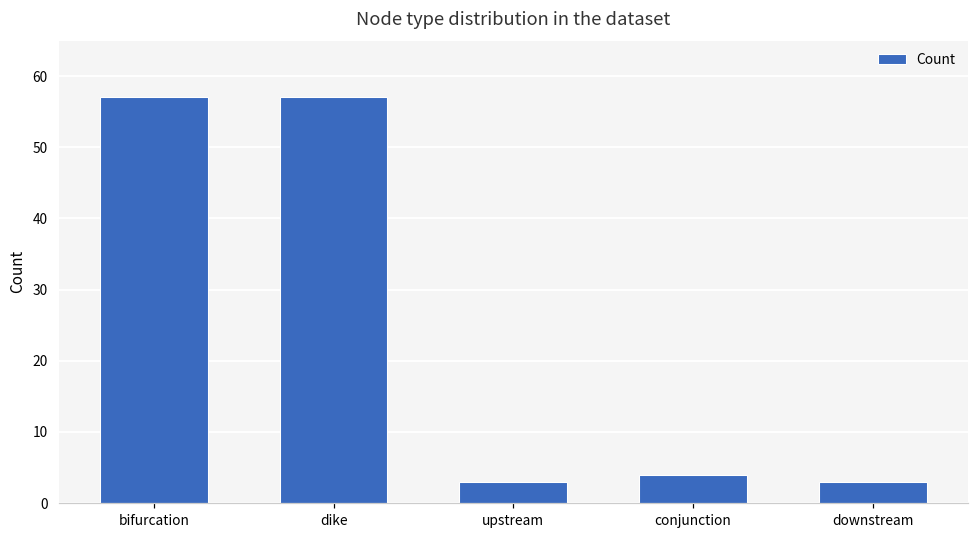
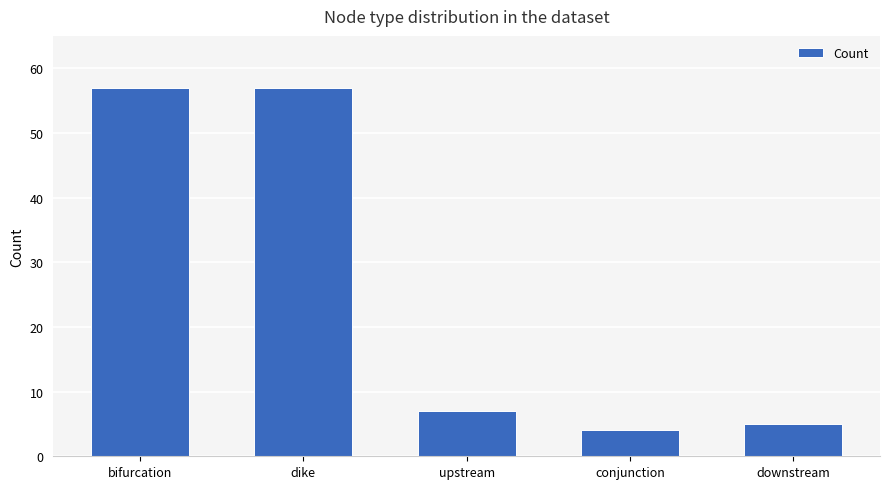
  {
    "bifurcation": 57,
    "dike": 57,
-   "upstream": 3,
+   "upstream": 7,
    "conjunction": 4,
-   "downstream": 3
+   "downstream": 5
  }
